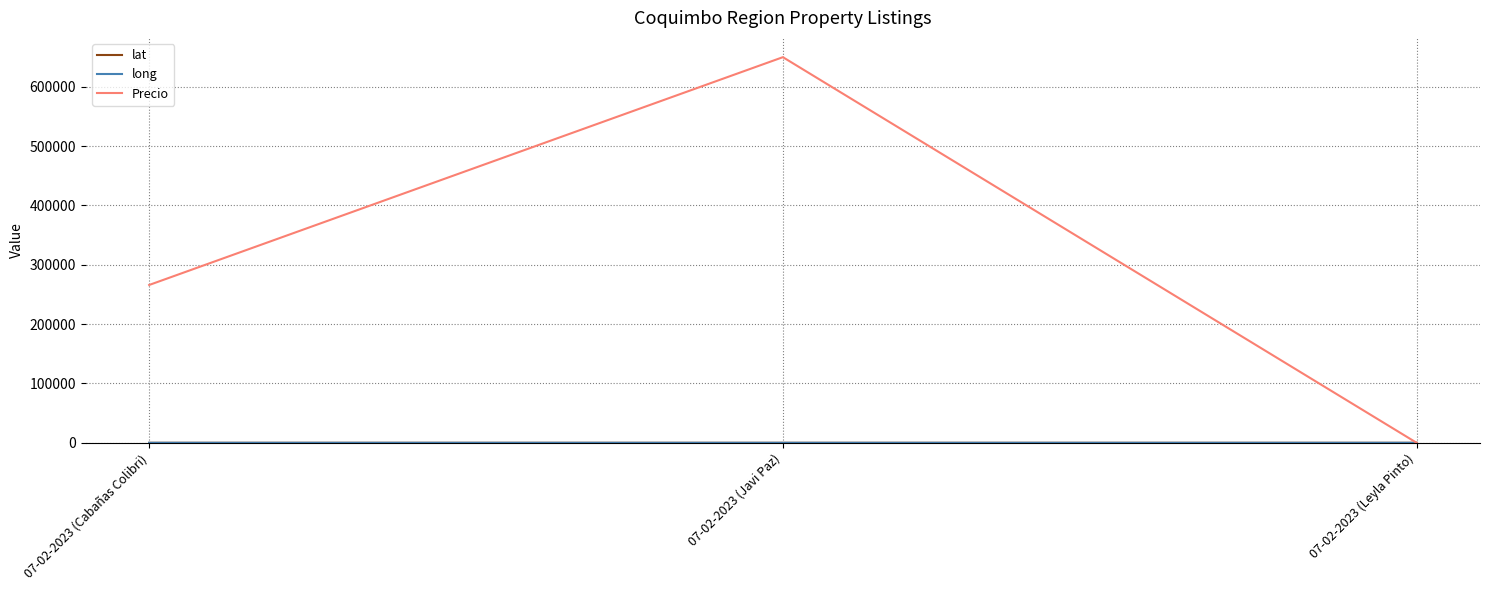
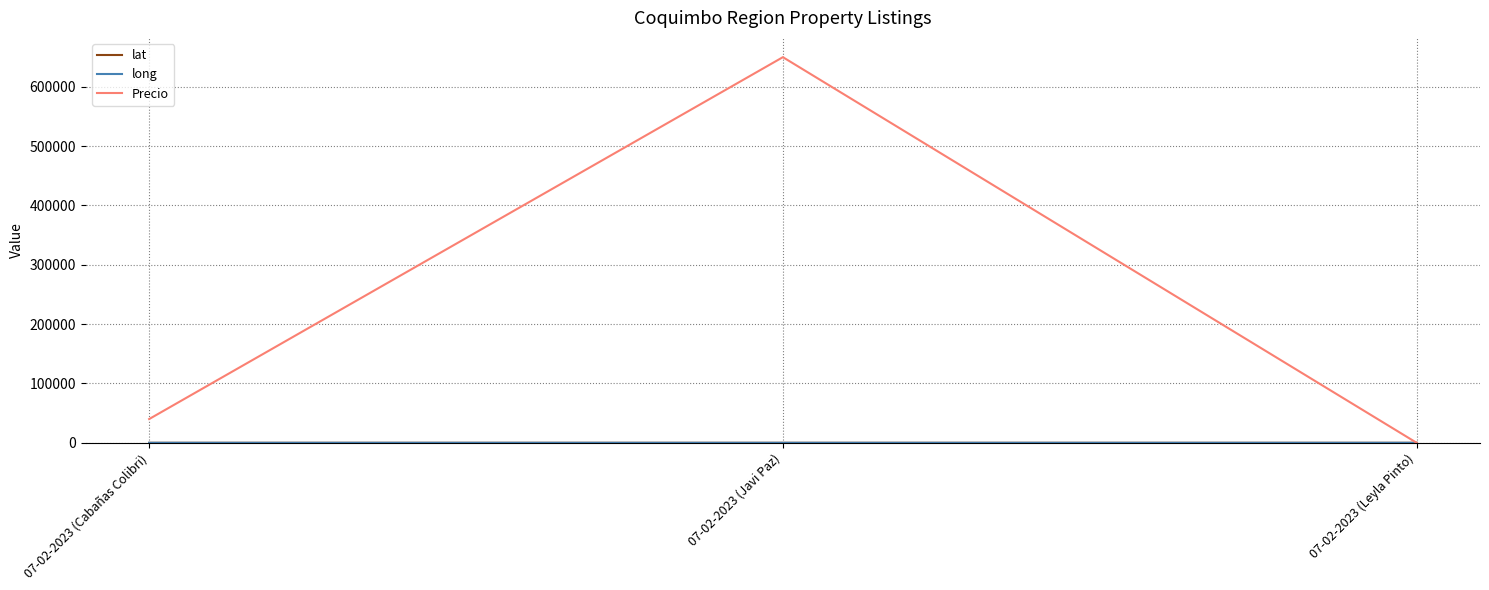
  {
    "long": {
      "07-02-2023 (Cabañas Colibri)": 0,
      "07-02-2023 (Javi Paz)": 0
    },
    "Precio": {
-     "07-02-2023 (Cabañas Colibri)": 270000,
+     "07-02-2023 (Cabañas Colibri)": 40000,
      "07-02-2023 (Javi Paz)": 650000
    }
  }
